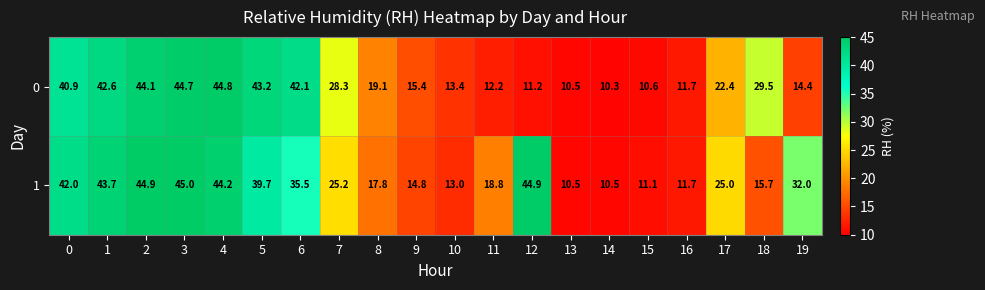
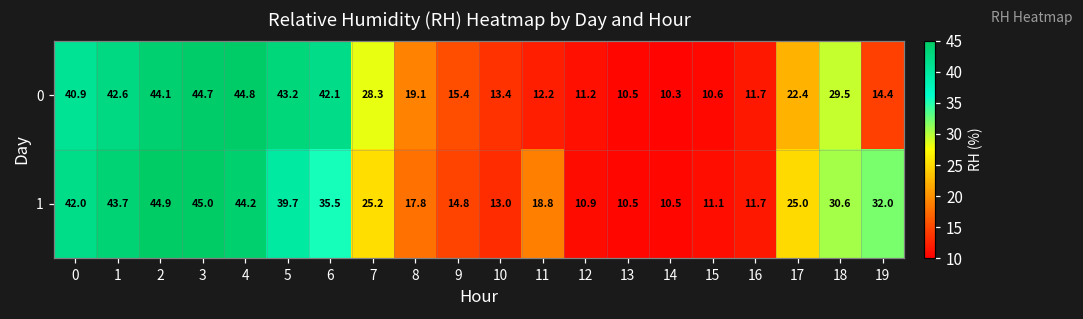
  {
    "0": {
      "0": 40.9,
      "1": 42.6,
      "2": 44.1,
      "3": 44.7,
      "4": 44.8,
      "5": 43.2,
      "6": 42.1,
      "7": 28.3,
      "8": 19.1,
      "9": 15.4,
      "10": 13.4,
      "11": 12.2,
      "12": 11.2,
      "13": 10.5,
      "14": 10.3,
      "15": 10.6,
      "16": 11.7,
      "17": 22.4,
      "18": 29.5,
      "19": 14.4
    },
    "1": {
      "0": 42.0,
      "1": 43.7,
      "2": 44.9,
      "3": 45.0,
      "4": 44.2,
      "5": 39.7,
      "6": 35.5,
      "7": 25.2,
      "8": 17.8,
      "9": 14.8,
      "10": 13.0,
      "11": 18.8,
-     "12": 44.9,
+     "12": 10.9,
      "13": 10.5,
      "14": 10.5,
      "15": 11.1,
      "16": 11.7,
      "17": 25.0,
-     "18": 15.7,
+     "18": 30.6,
      "19": 32.0
    }
  }
